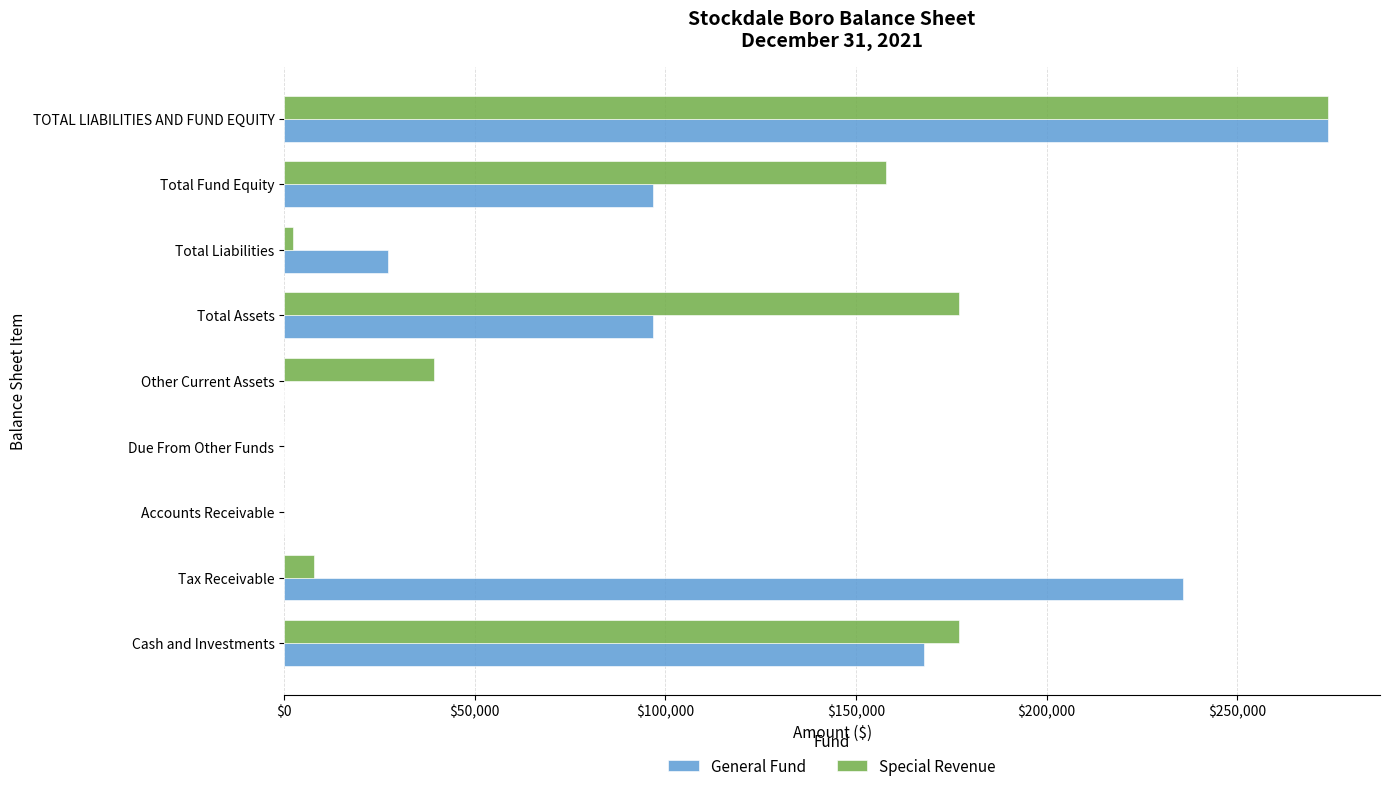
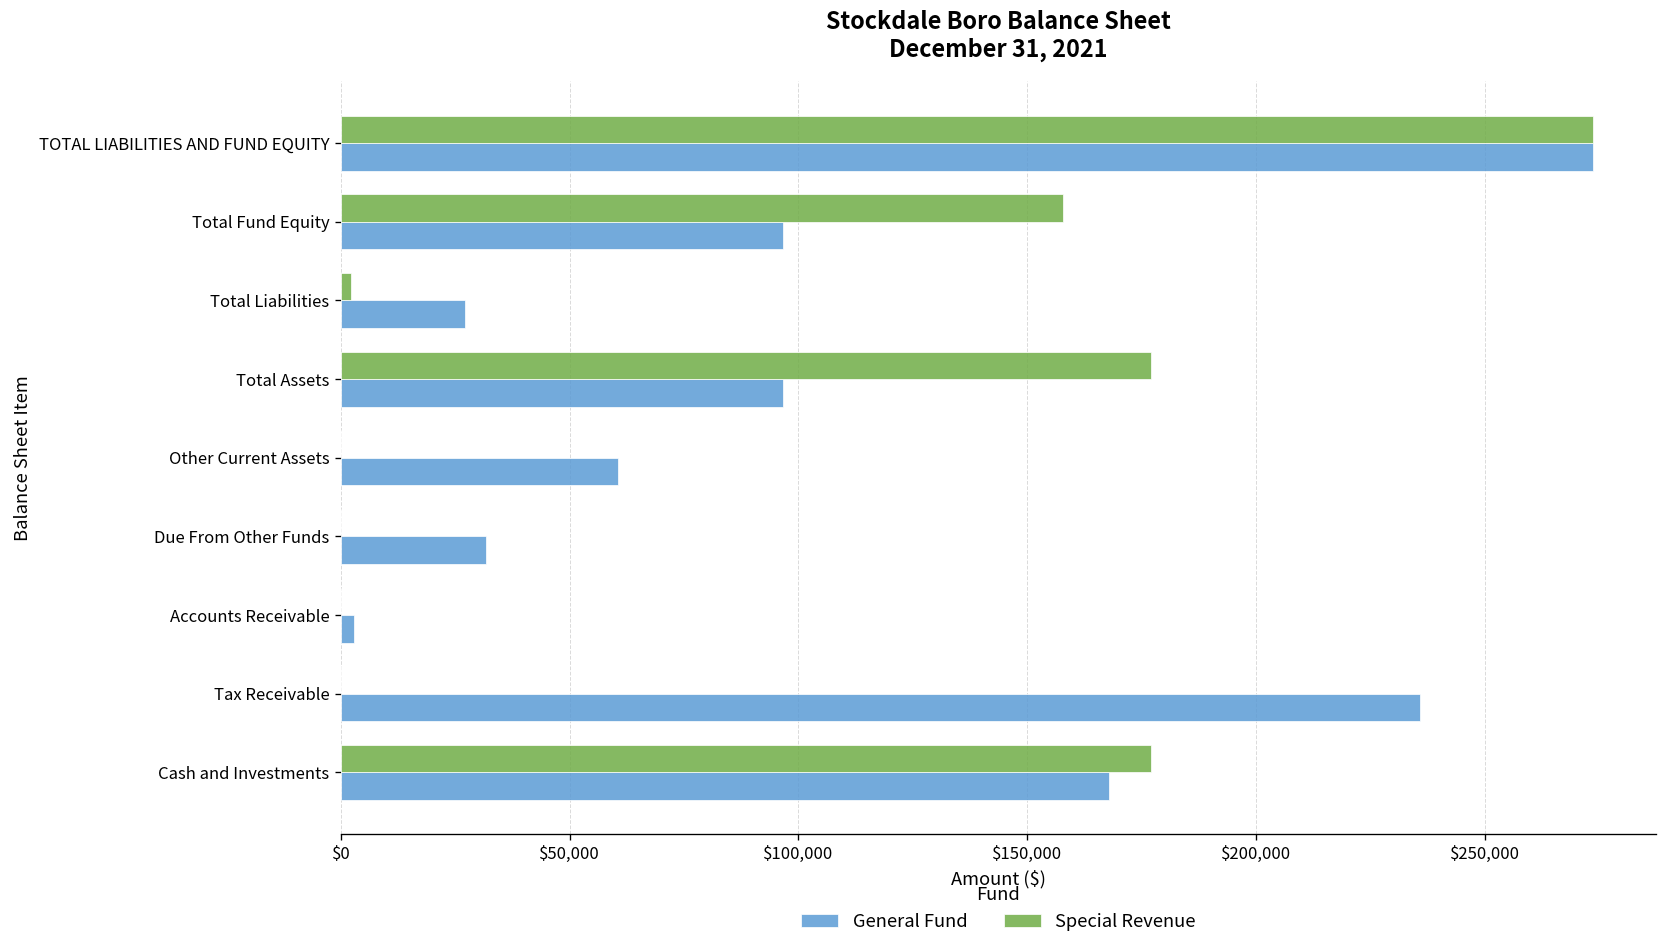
  {
    "General Fund": {
      "TOTAL LIABILITIES AND FUND EQUITY": "$274,000",
      "Total Fund Equity": "$97,000",
      "Total Liabilities": "$27,000",
      "Total Assets": "$97,000",
-     "Other Current Assets": "$0",
-     "Due From Other Funds": "$0",
-     "Accounts Receivable": "$0",
+     "Other Current Assets": "$60,000",
+     "Due From Other Funds": "$32,000",
+     "Accounts Receivable": "$3,000",
      "Tax Receivable": "$236,000",
      "Cash and Investments": "$168,000"
    },
    "Special Revenue": {
      "TOTAL LIABILITIES AND FUND EQUITY": "$274,000",
      "Total Fund Equity": "$158,000",
      "Total Liabilities": "$2,000",
      "Total Assets": "$177,000",
-     "Other Current Assets": "$39,000",
+     "Other Current Assets": "$0",
      "Due From Other Funds": "$0",
      "Accounts Receivable": "$0",
-     "Tax Receivable": "$8,000",
+     "Tax Receivable": "$0",
      "Cash and Investments": "$177,000"
    }
  }
